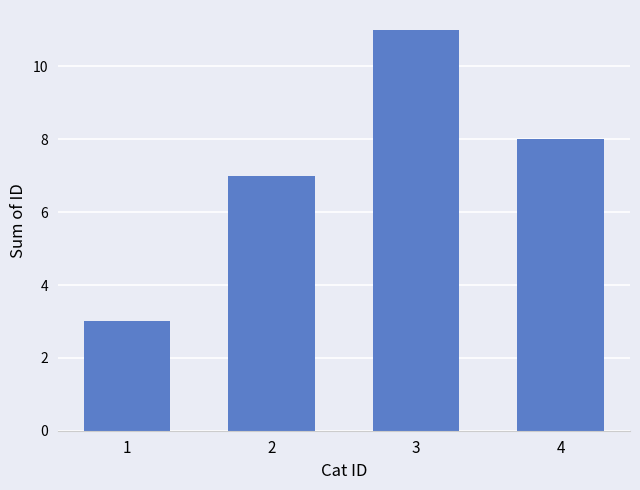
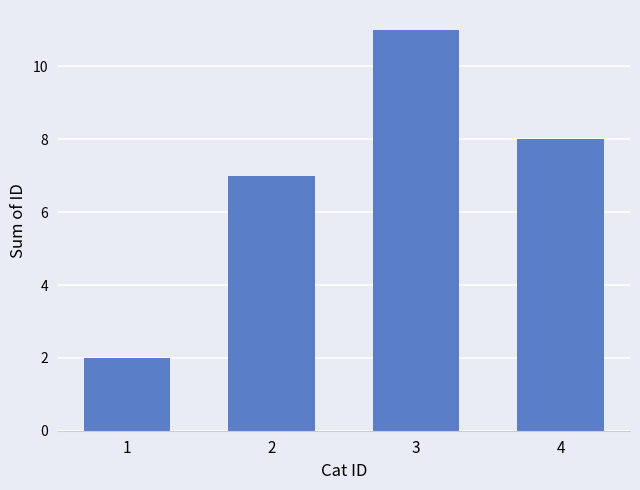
  {
-   "1": 3,
+   "1": 2,
    "2": 7,
    "3": 11,
    "4": 8
  }
